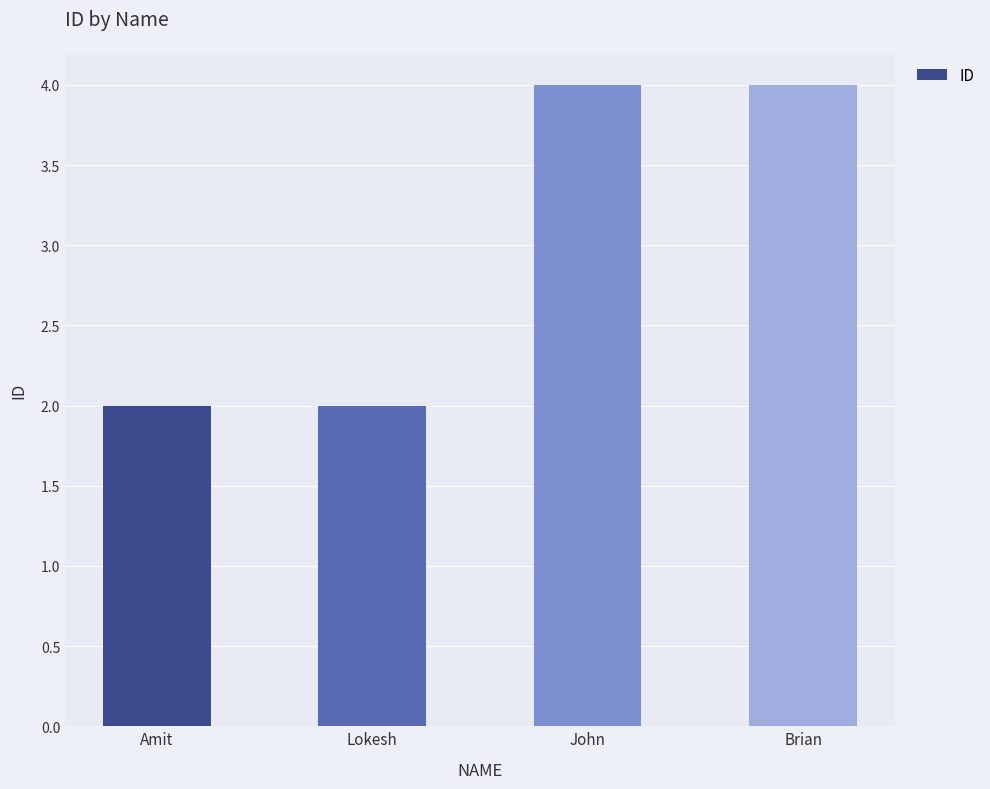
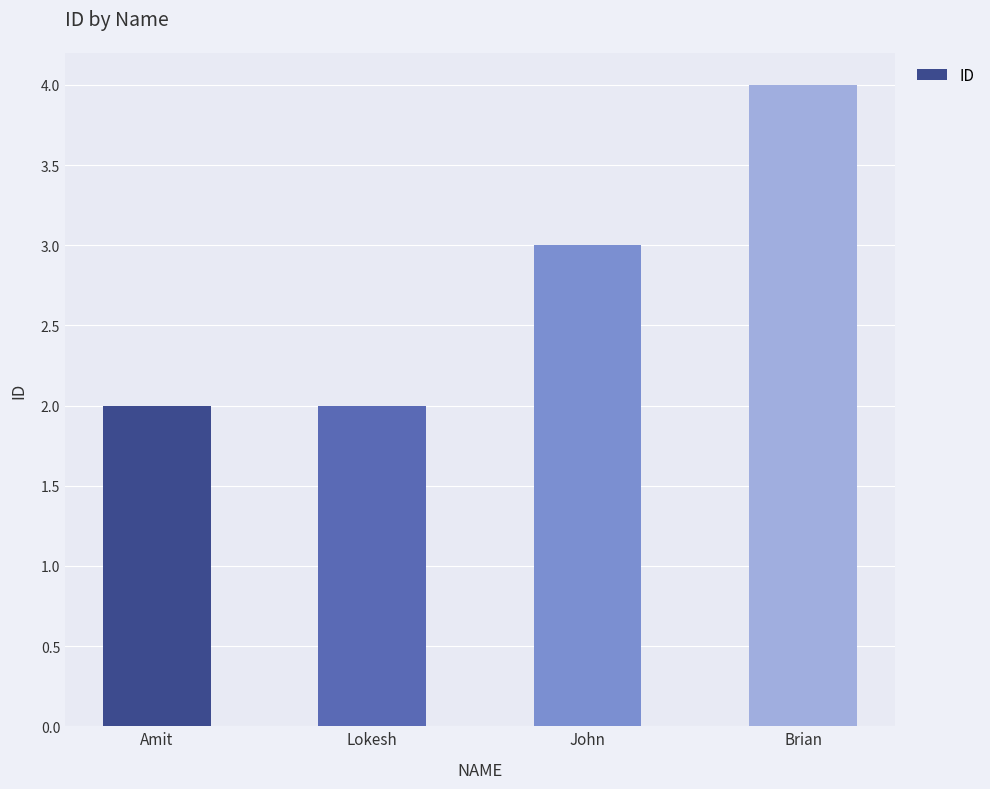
  {
    "Amit": 2,
    "Lokesh": 2,
-   "John": 4,
+   "John": 3,
    "Brian": 4
  }
